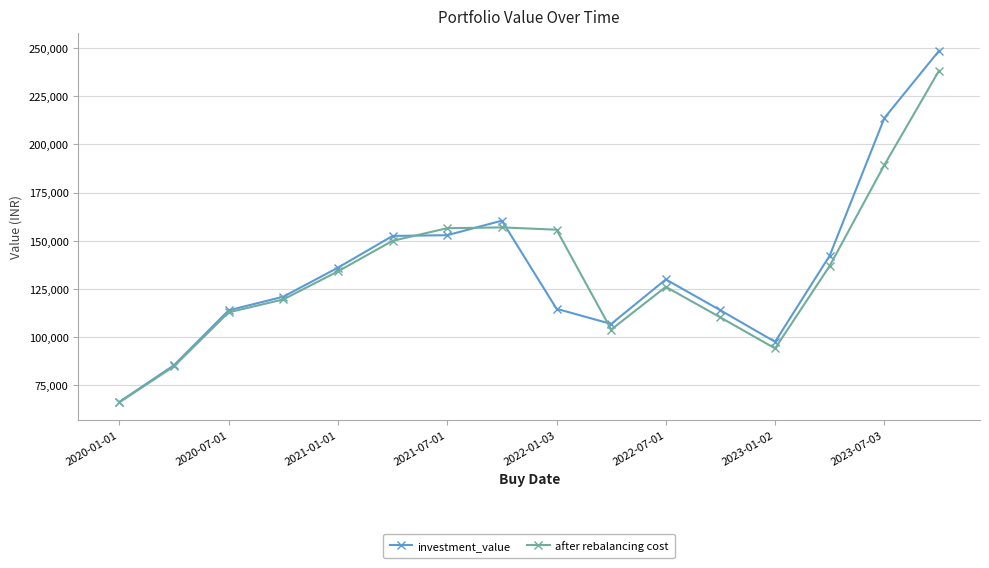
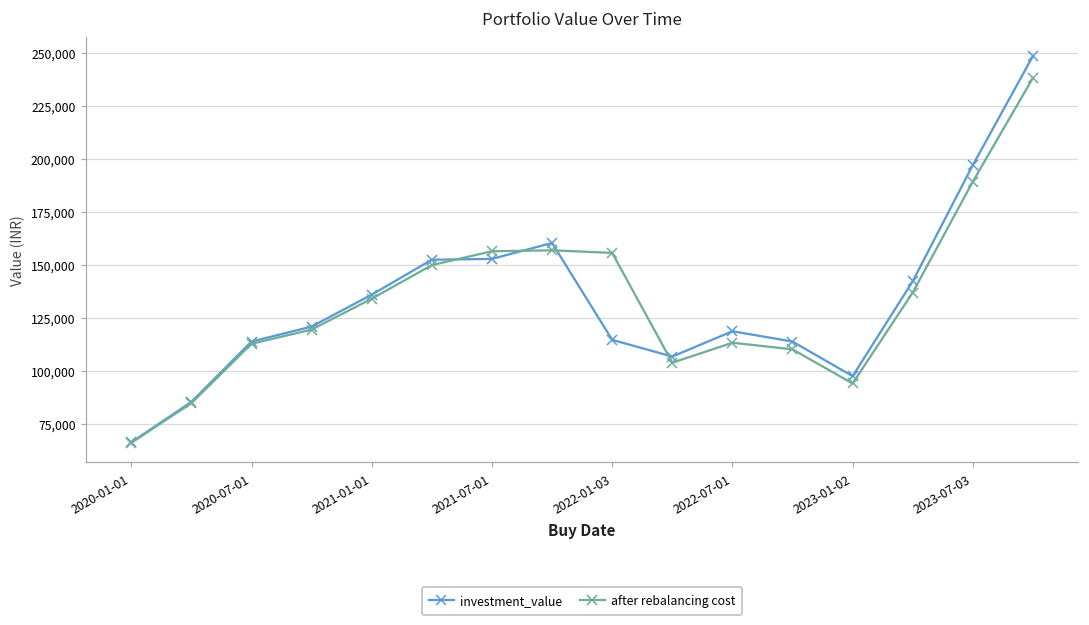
  {
    "investment_value": {
      "2021-01-01": "136,000",
      "2021-07-01": "153,000",
      "2022-01-03": "115,000",
-     "2022-07-01": "130,000",
+     "2022-07-01": "119,000",
      "2023-01-02": "97,000",
-     "2023-07-03": "214,000"
+     "2023-07-03": "197,000"
    },
    "after rebalancing cost": {
      "2021-01-01": "134,000",
      "2021-07-01": "156,000",
      "2022-01-03": "156,000",
-     "2022-07-01": "126,000",
+     "2022-07-01": "113,000",
      "2023-01-02": "94,000",
      "2023-07-03": "189,000"
    }
  }
